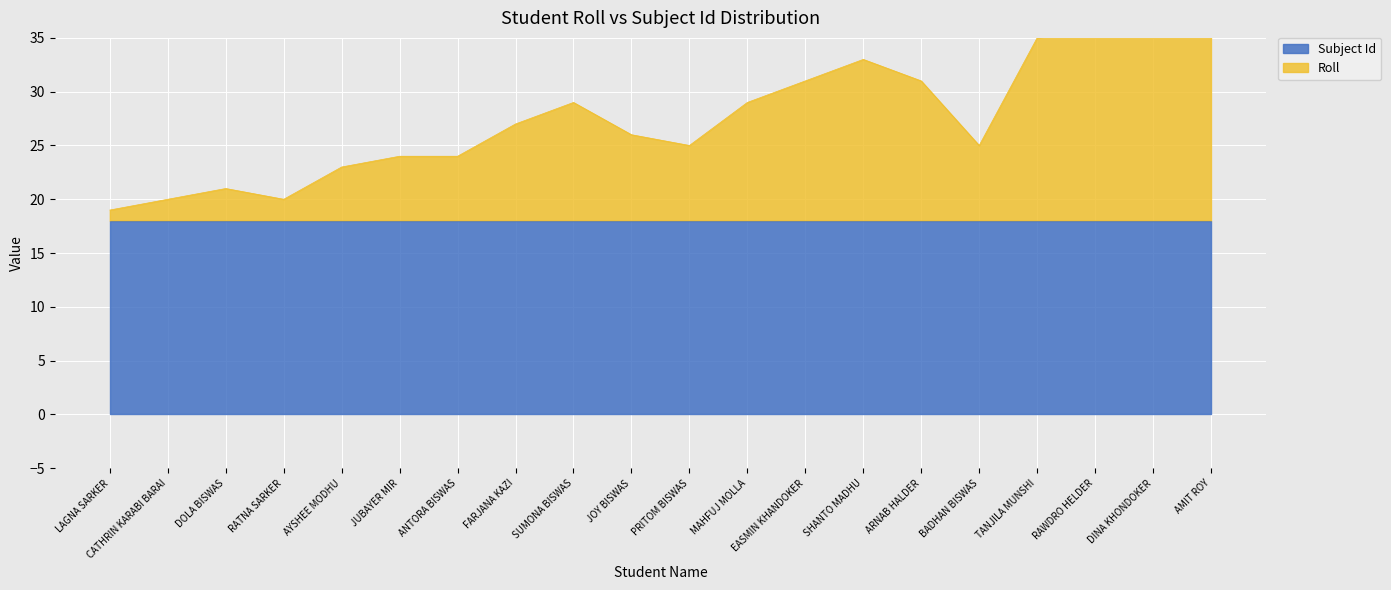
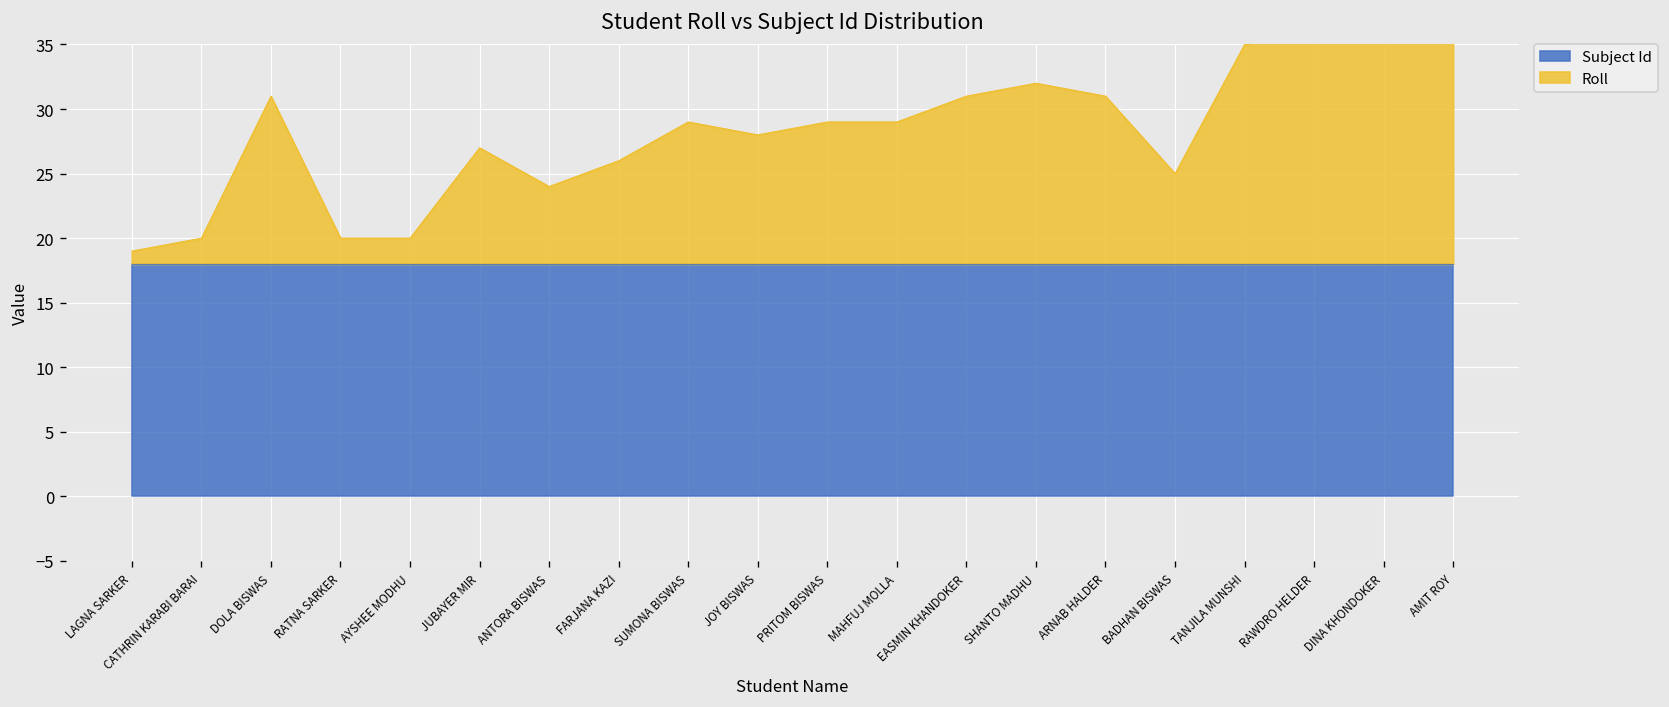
  {
    "Subject Id": {
      "LAGNA SARKER": 18.0,
      "CATHRIN KARABI BARAI": 18.0,
      "DOLA BISWAS": 18.0,
      "RATNA SARKER": 18.0,
      "AYSHEE MODHU": 18.0,
      "JUBAYER MIR": 18.0,
      "ANTORA BISWAS": 18.0,
      "FARJANA KAZI": 18.0,
      "SUMONA BISWAS": 18.0,
      "JOY BISWAS": 18.0,
      "PRITOM BISWAS": 18.0,
      "MAHFUJ MOLLA": 18.0,
      "EASMIN KHANDOKER": 18.0,
      "SHANTO MADHU": 18.0,
      "ARNAB HALDER": 18.0,
      "BADHAN BISWAS": 18.0,
      "TANJILA MUNSHI": 18.0,
      "RAWDRO HELDER": 18.0,
      "DINA KHONDOKER": 18.0,
      "AMIT ROY": 18.0
    },
    "Roll": {
      "LAGNA SARKER": 19.0,
      "CATHRIN KARABI BARAI": 20.0,
-     "DOLA BISWAS": 21.0,
+     "DOLA BISWAS": 31.0,
      "RATNA SARKER": 20.0,
-     "AYSHEE MODHU": 23.0,
-     "JUBAYER MIR": 24.0,
+     "AYSHEE MODHU": 20.0,
+     "JUBAYER MIR": 27.0,
      "ANTORA BISWAS": 24.0,
-     "FARJANA KAZI": 27.0,
+     "FARJANA KAZI": 26.0,
      "SUMONA BISWAS": 29.0,
-     "JOY BISWAS": 26.0,
-     "PRITOM BISWAS": 25.0,
+     "JOY BISWAS": 28.0,
+     "PRITOM BISWAS": 29.0,
      "MAHFUJ MOLLA": 29.0,
      "EASMIN KHANDOKER": 31.0,
-     "SHANTO MADHU": 33.0,
+     "SHANTO MADHU": 32.0,
      "ARNAB HALDER": 31.0,
      "BADHAN BISWAS": 25.0,
      "TANJILA MUNSHI": 35.0
    }
  }
